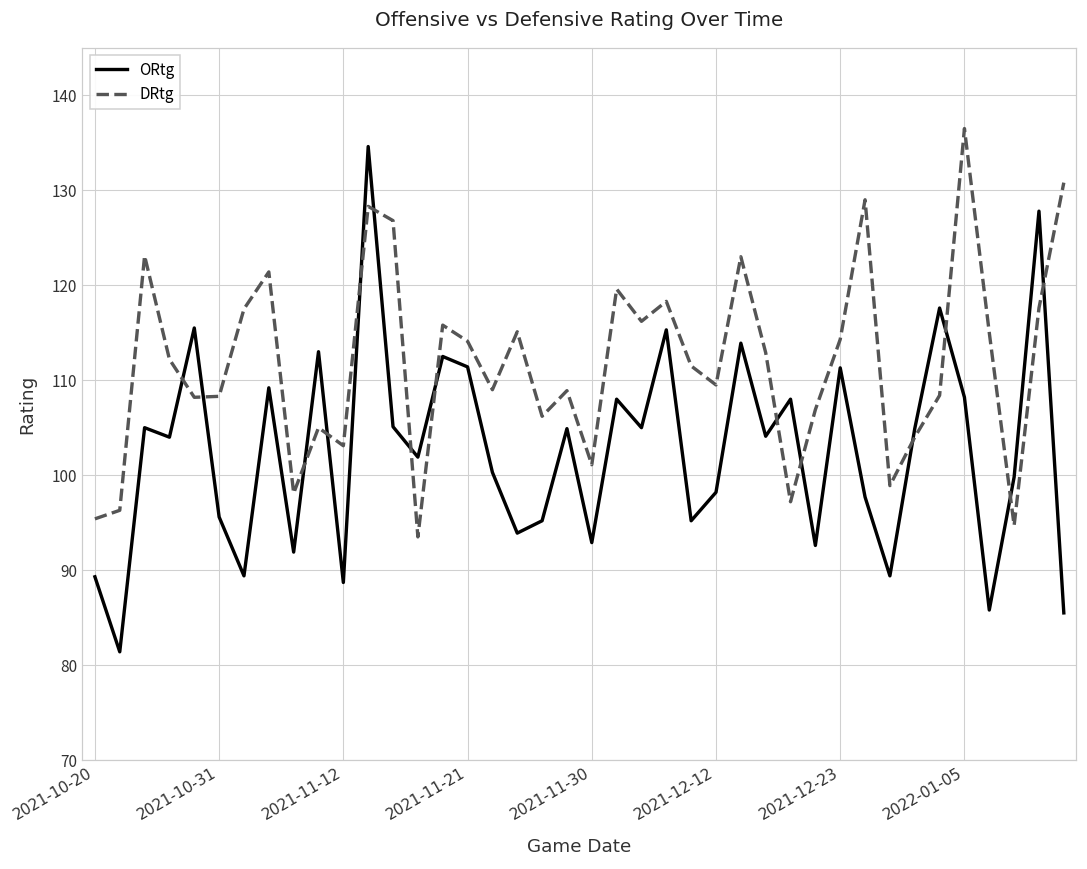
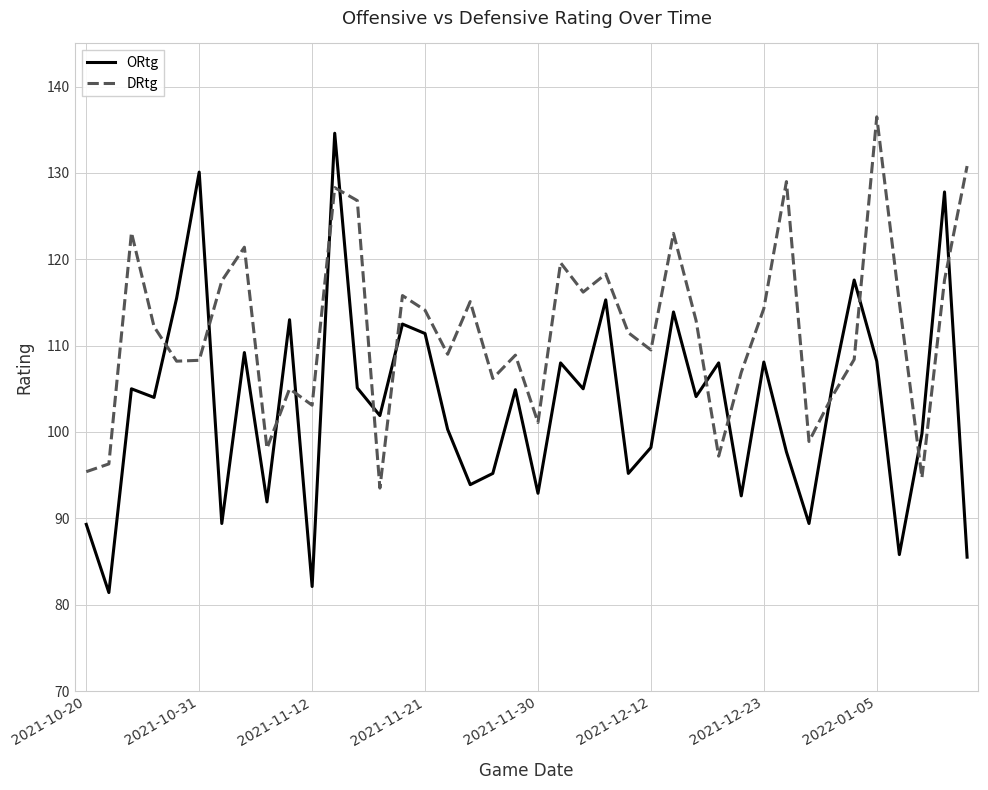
  {
    "ORtg": {
      "2021-10-20": 89,
-     "2021-10-31": 96,
-     "2021-11-12": 89,
+     "2021-10-31": 130,
+     "2021-11-12": 82,
      "2021-11-21": 111,
      "2021-11-30": 93,
      "2021-12-12": 98,
-     "2021-12-23": 111,
+     "2021-12-23": 108,
      "2022-01-05": 108
    },
    "DRtg": {
      "2021-10-20": 95,
      "2021-10-31": 108,
      "2021-11-12": 103,
      "2021-11-21": 114,
      "2021-11-30": 101,
      "2021-12-12": 110,
      "2021-12-23": 114,
      "2022-01-05": 137
    }
  }
